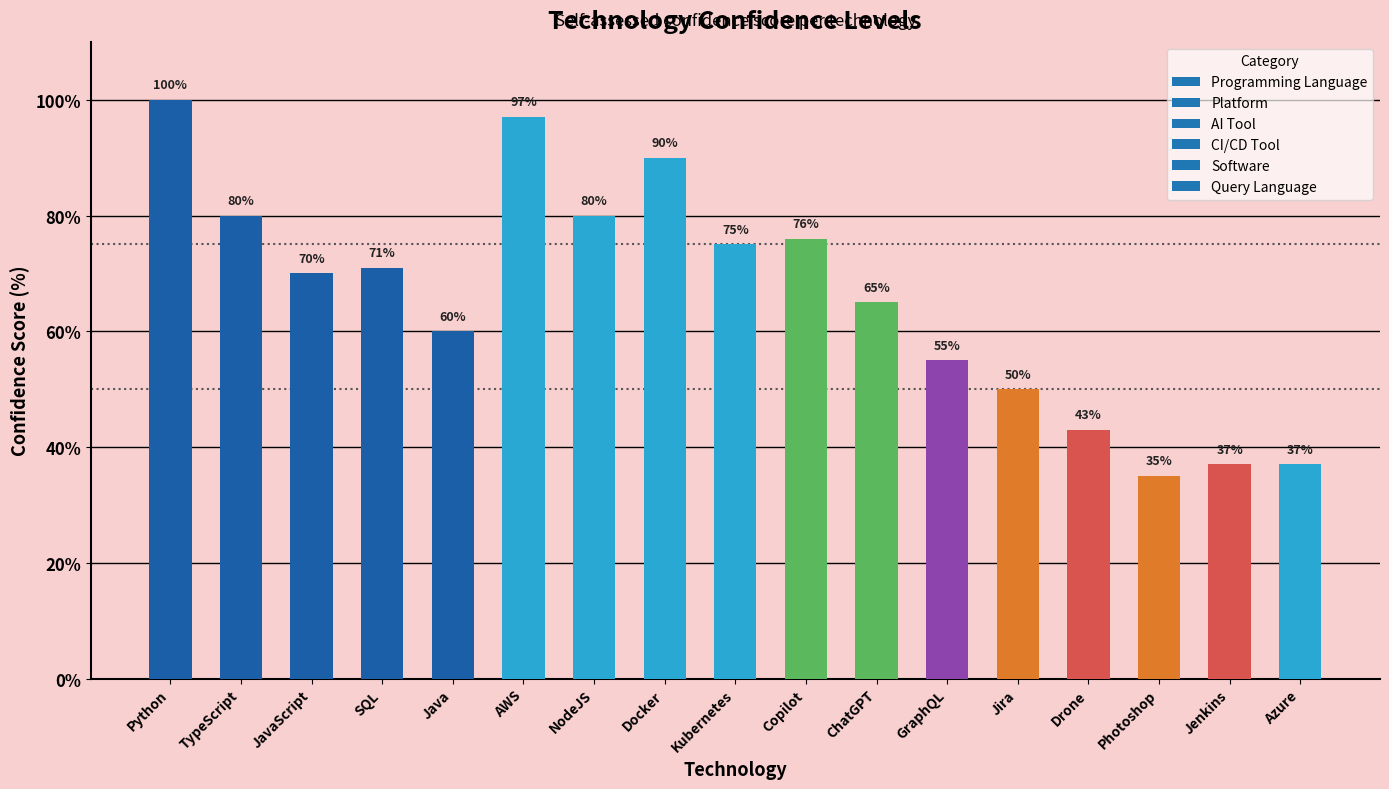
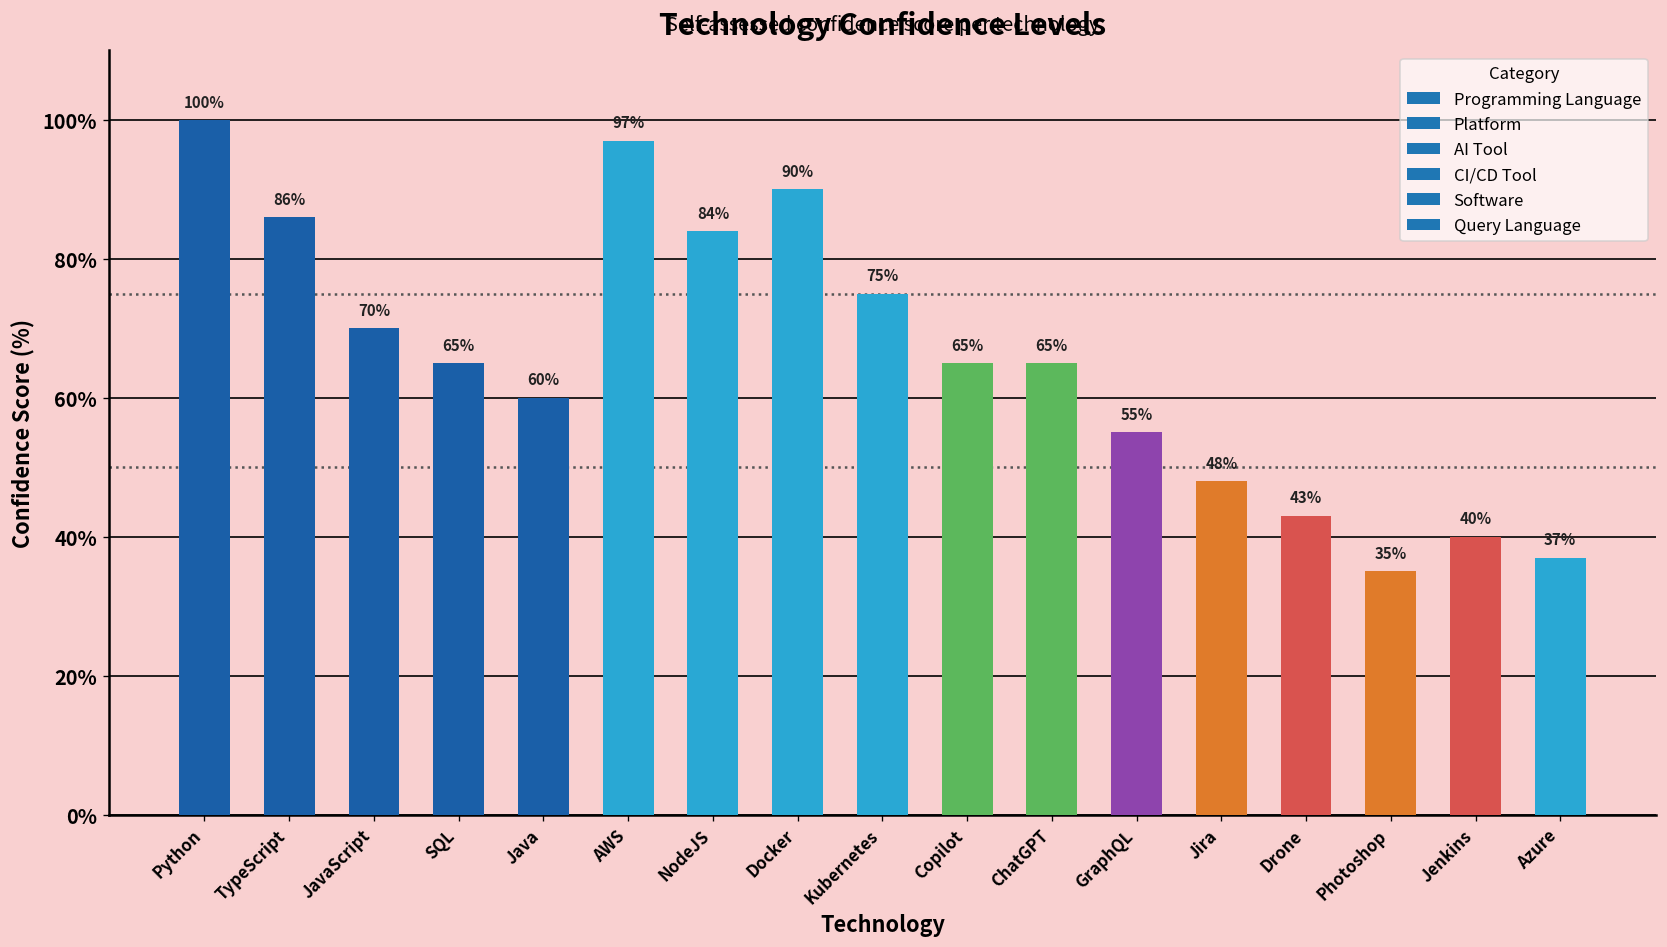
  {
    "Python": "100%",
-   "TypeScript": "80%",
+   "TypeScript": "86%",
    "JavaScript": "70%",
-   "SQL": "71%",
+   "SQL": "65%",
    "Java": "60%",
    "AWS": "97%",
-   "NodeJS": "80%",
+   "NodeJS": "84%",
    "Docker": "90%",
    "Kubernetes": "75%",
-   "Copilot": "76%",
+   "Copilot": "65%",
    "ChatGPT": "65%",
    "GraphQL": "55%",
-   "Jira": "50%",
+   "Jira": "48%",
    "Drone": "43%",
    "Photoshop": "35%",
-   "Jenkins": "37%",
+   "Jenkins": "40%",
    "Azure": "37%"
  }
